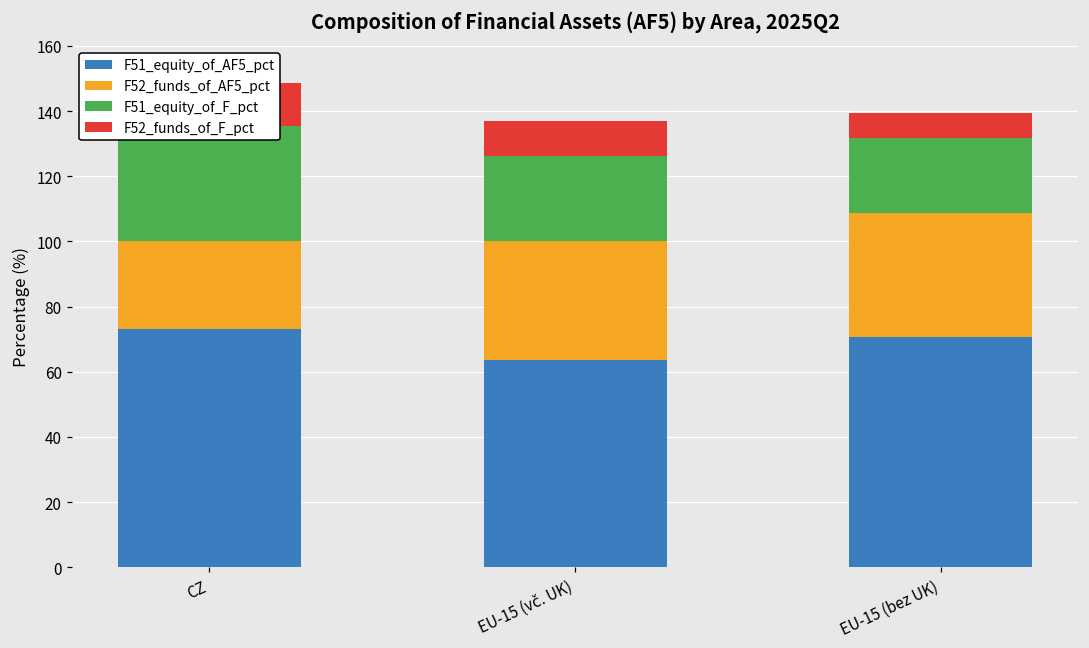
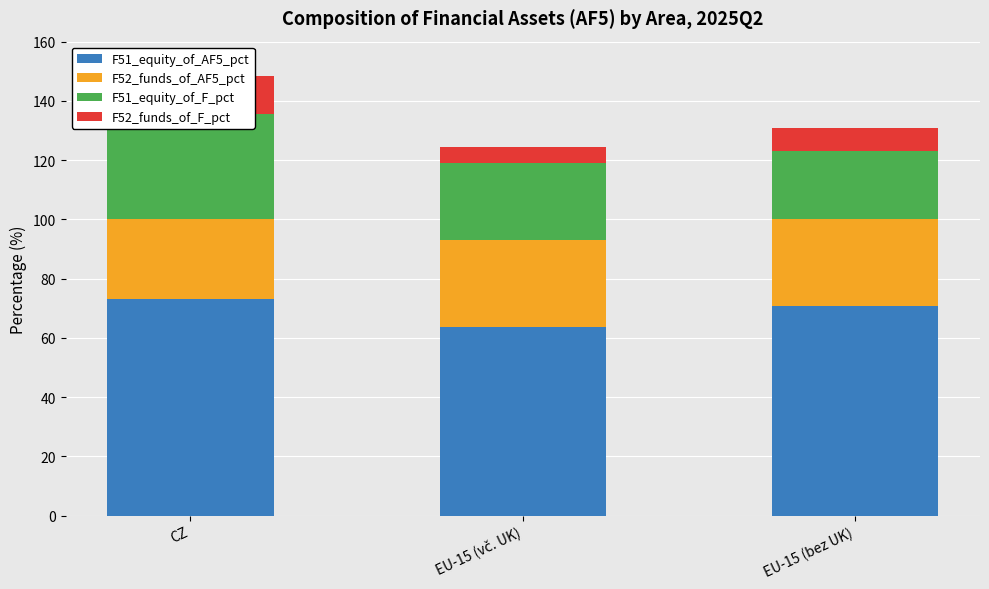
  {
    "F51_equity_of_AF5_pct": {
      "CZ": 73,
      "EU-15 (vč. UK)": 64,
      "EU-15 (bez UK)": 71
    },
    "F52_funds_of_AF5_pct": {
      "CZ": 27,
-     "EU-15 (vč. UK)": 36,
-     "EU-15 (bez UK)": 38
+     "EU-15 (vč. UK)": 29,
+     "EU-15 (bez UK)": 29
    },
    "F51_equity_of_F_pct": {
      "EU-15 (vč. UK)": 26,
      "EU-15 (bez UK)": 23
    },
    "F52_funds_of_F_pct": {
-     "EU-15 (vč. UK)": 11,
+     "EU-15 (vč. UK)": 5,
      "EU-15 (bez UK)": 8
    }
  }
